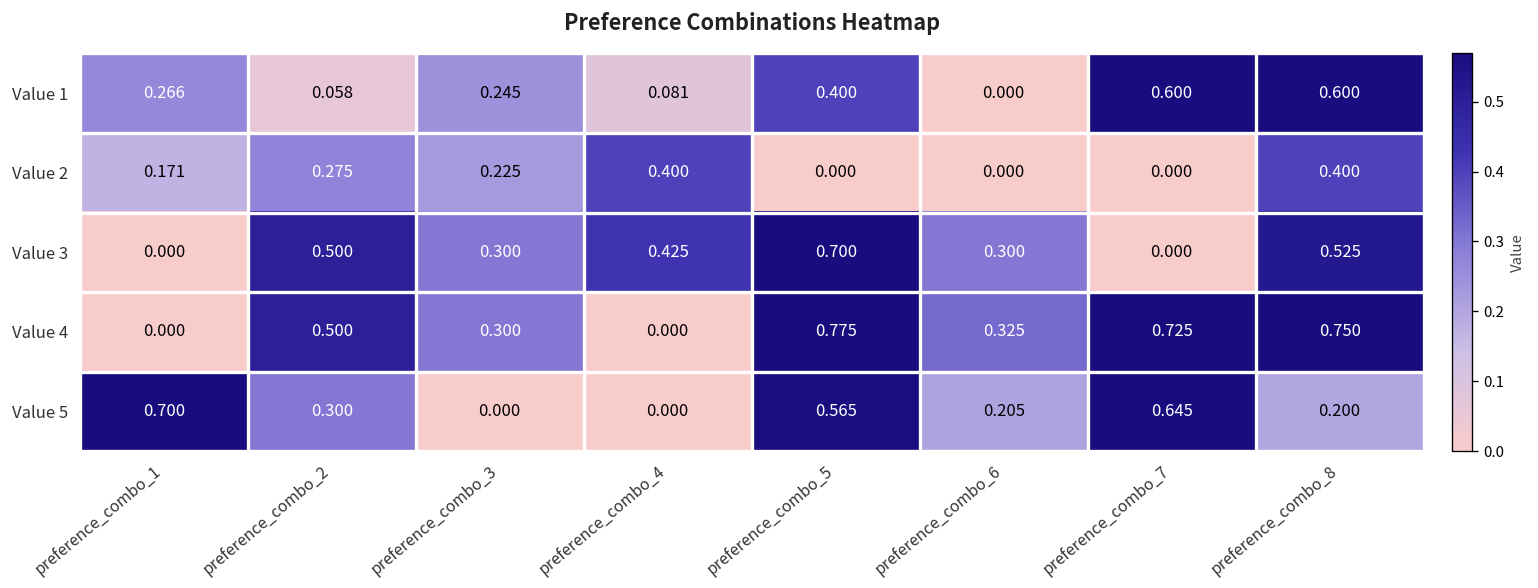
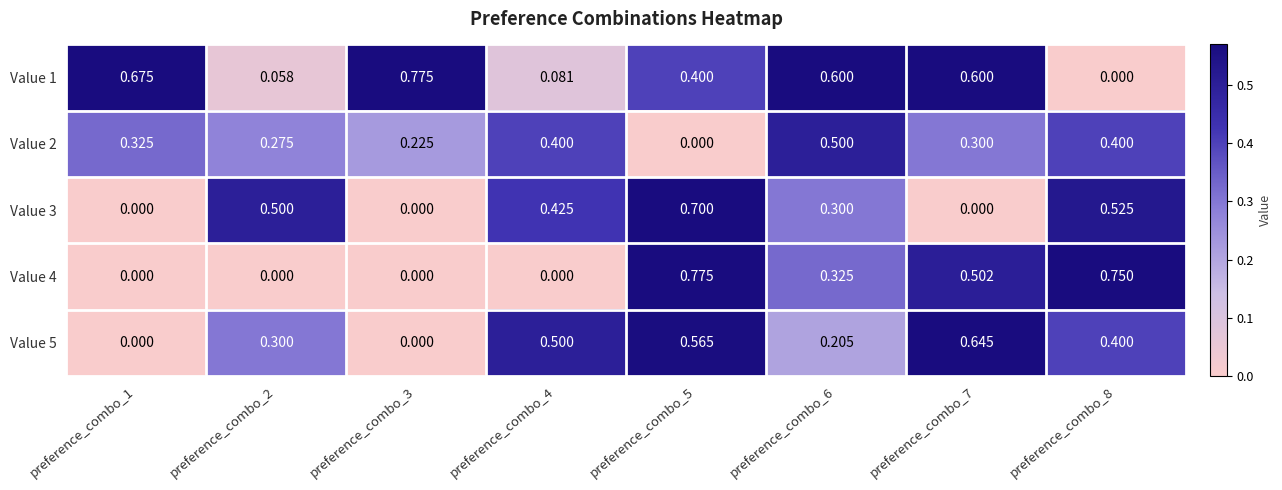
  {
    "Value 1": {
-     "preference_combo_1": 0.266,
+     "preference_combo_1": 0.675,
      "preference_combo_2": 0.058,
-     "preference_combo_3": 0.245,
+     "preference_combo_3": 0.775,
      "preference_combo_4": 0.081,
      "preference_combo_5": 0.400,
-     "preference_combo_6": 0.000,
+     "preference_combo_6": 0.600,
      "preference_combo_7": 0.600,
-     "preference_combo_8": 0.600
+     "preference_combo_8": 0.000
    },
    "Value 2": {
-     "preference_combo_1": 0.171,
+     "preference_combo_1": 0.325,
      "preference_combo_2": 0.275,
      "preference_combo_3": 0.225,
      "preference_combo_4": 0.400,
      "preference_combo_5": 0.000,
-     "preference_combo_6": 0.000,
-     "preference_combo_7": 0.000,
+     "preference_combo_6": 0.500,
+     "preference_combo_7": 0.300,
      "preference_combo_8": 0.400
    },
    "Value 3": {
      "preference_combo_1": 0.000,
      "preference_combo_2": 0.500,
-     "preference_combo_3": 0.300,
+     "preference_combo_3": 0.000,
      "preference_combo_4": 0.425,
      "preference_combo_5": 0.700,
      "preference_combo_6": 0.300,
      "preference_combo_7": 0.000,
      "preference_combo_8": 0.525
    },
    "Value 4": {
      "preference_combo_1": 0.000,
-     "preference_combo_2": 0.500,
-     "preference_combo_3": 0.300,
+     "preference_combo_2": 0.000,
+     "preference_combo_3": 0.000,
      "preference_combo_4": 0.000,
      "preference_combo_5": 0.775,
      "preference_combo_6": 0.325,
-     "preference_combo_7": 0.725,
+     "preference_combo_7": 0.502,
      "preference_combo_8": 0.750
    },
    "Value 5": {
-     "preference_combo_1": 0.700,
+     "preference_combo_1": 0.000,
      "preference_combo_2": 0.300,
      "preference_combo_3": 0.000,
-     "preference_combo_4": 0.000,
+     "preference_combo_4": 0.500,
      "preference_combo_5": 0.565,
      "preference_combo_6": 0.205,
      "preference_combo_7": 0.645,
-     "preference_combo_8": 0.200
+     "preference_combo_8": 0.400
    }
  }
